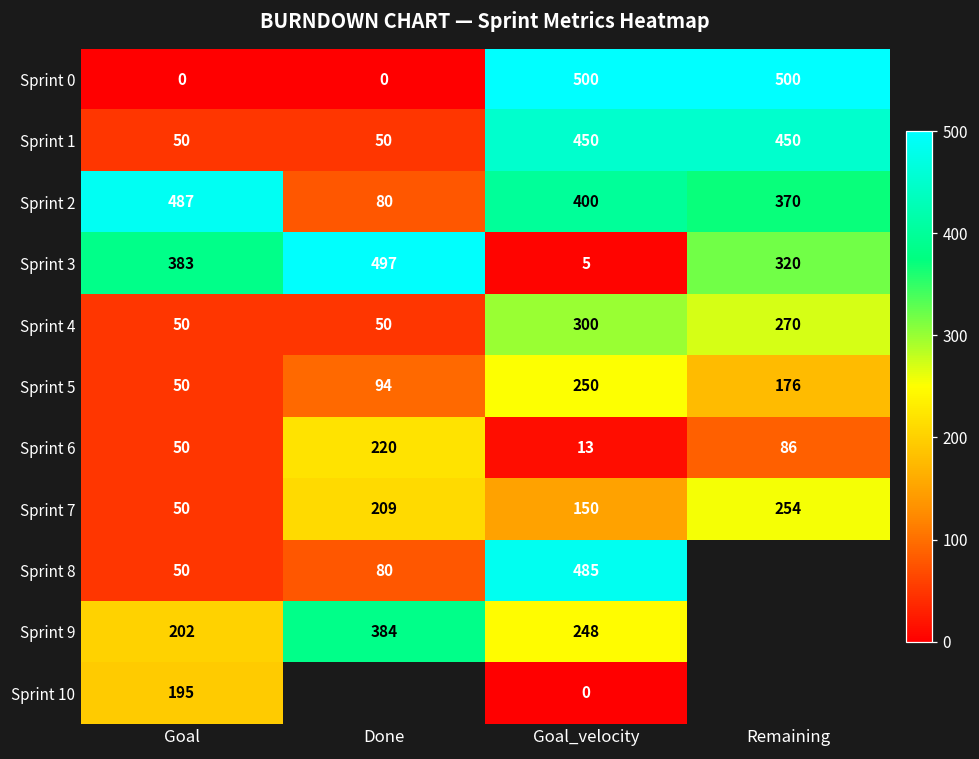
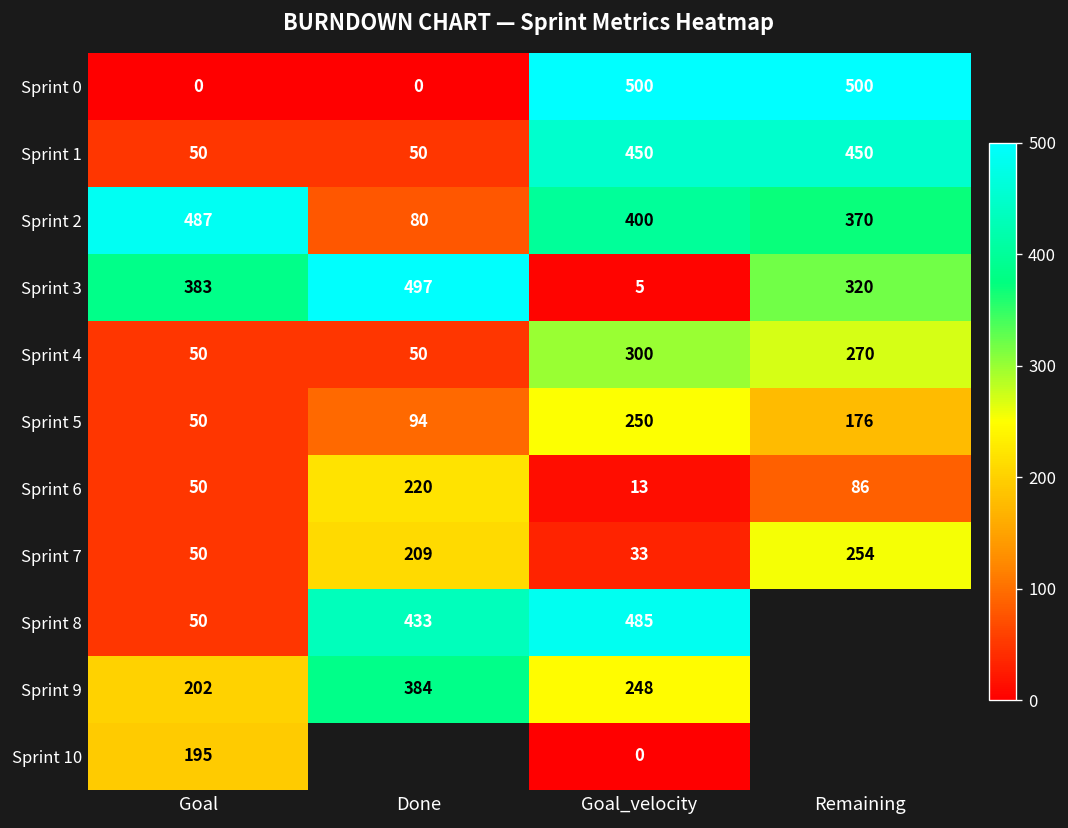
  {
    "Sprint 0": {
      "Goal": 0,
      "Done": 0,
      "Goal_velocity": 500,
      "Remaining": 500
    },
    "Sprint 1": {
      "Goal": 50,
      "Done": 50,
      "Goal_velocity": 450,
      "Remaining": 450
    },
    "Sprint 2": {
      "Goal": 487,
      "Done": 80,
      "Goal_velocity": 400,
      "Remaining": 370
    },
    "Sprint 3": {
      "Goal": 383,
      "Done": 497,
      "Goal_velocity": 5,
      "Remaining": 320
    },
    "Sprint 4": {
      "Goal": 50,
      "Done": 50,
      "Goal_velocity": 300,
      "Remaining": 270
    },
    "Sprint 5": {
      "Goal": 50,
      "Done": 94,
      "Goal_velocity": 250,
      "Remaining": 176
    },
    "Sprint 6": {
      "Goal": 50,
      "Done": 220,
      "Goal_velocity": 13,
      "Remaining": 86
    },
    "Sprint 7": {
      "Goal": 50,
      "Done": 209,
-     "Goal_velocity": 150,
+     "Goal_velocity": 33,
      "Remaining": 254
    },
    "Sprint 8": {
      "Goal": 50,
-     "Done": 80,
+     "Done": 433,
      "Goal_velocity": 485
    },
    "Sprint 9": {
      "Goal": 202,
      "Done": 384,
      "Goal_velocity": 248
    },
    "Sprint 10": {
      "Goal": 195,
      "Goal_velocity": 0
    }
  }
